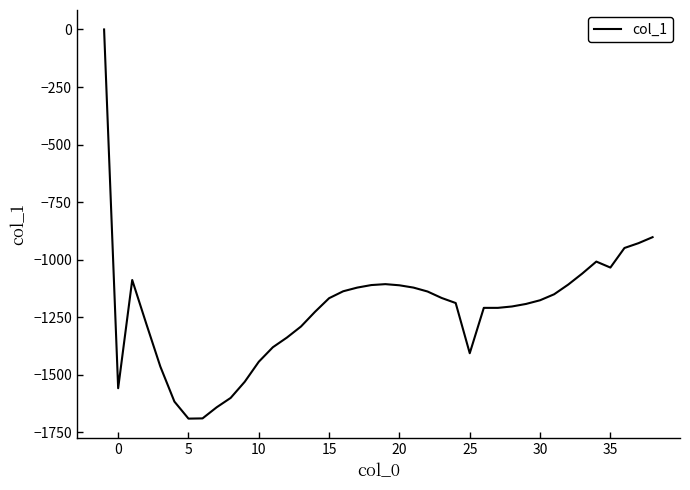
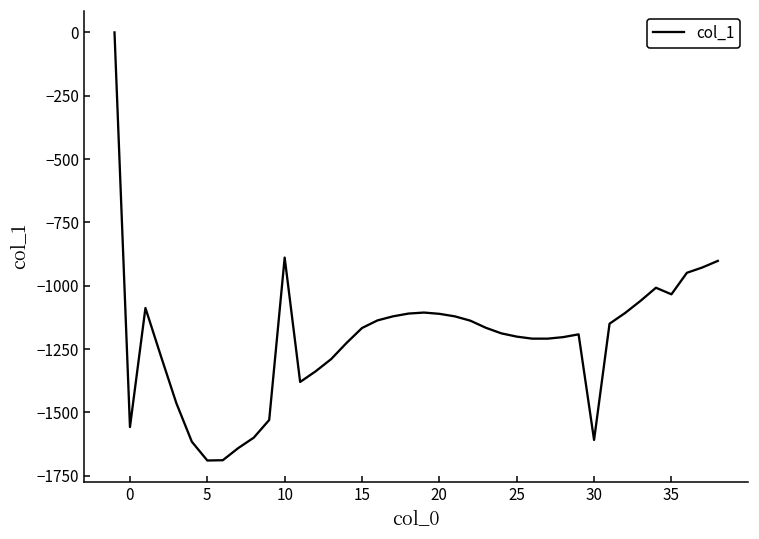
  {
    "0": -1560,
    "5": -1690,
-   "10": -1440,
+   "10": -890,
    "15": -1170,
    "20": -1110,
-   "25": -1410,
-   "30": -1180,
+   "25": -1200,
+   "30": -1610,
    "35": -1030
  }
